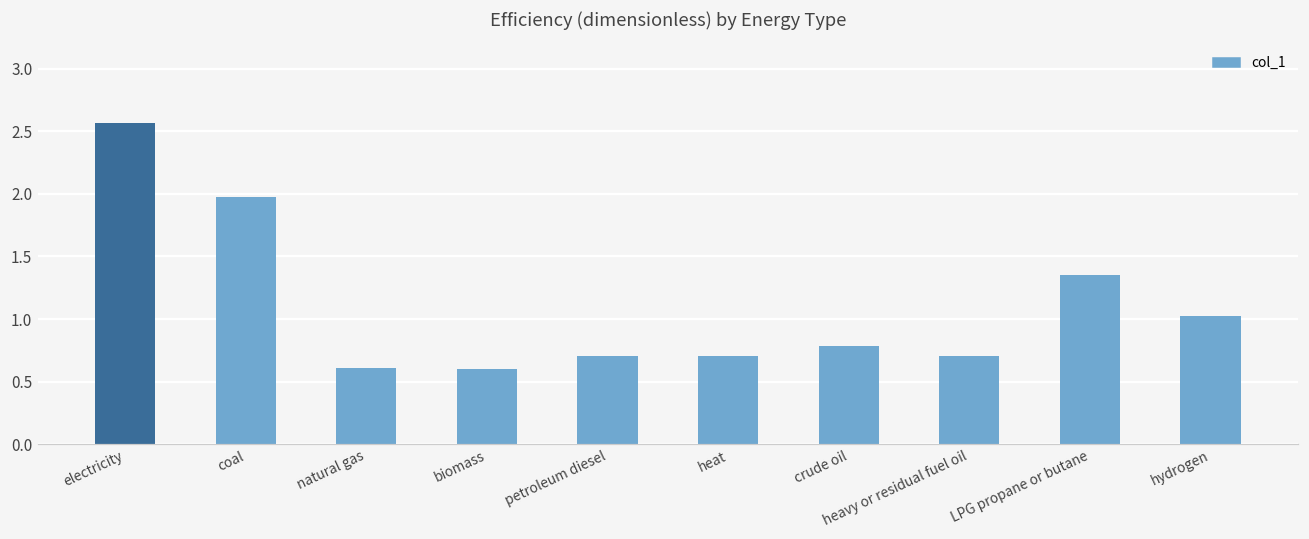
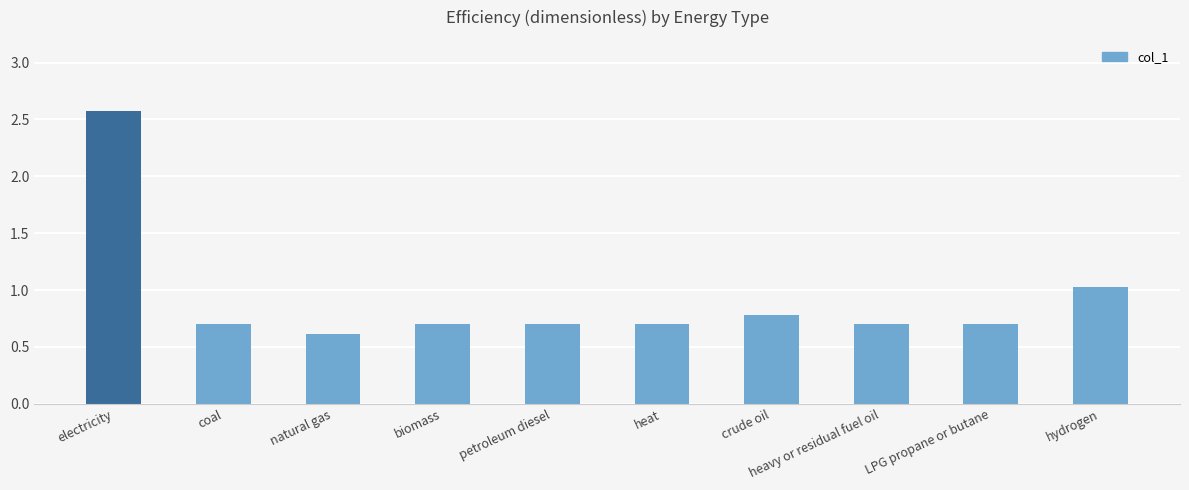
  {
    "electricity": 2.57,
-   "coal": 1.97,
+   "coal": 0.70,
    "natural gas": 0.61,
-   "biomass": 0.60,
+   "biomass": 0.70,
    "petroleum diesel": 0.70,
    "heat": 0.70,
    "crude oil": 0.78,
    "heavy or residual fuel oil": 0.70,
-   "LPG propane or butane": 1.35,
+   "LPG propane or butane": 0.70,
    "hydrogen": 1.03
  }
